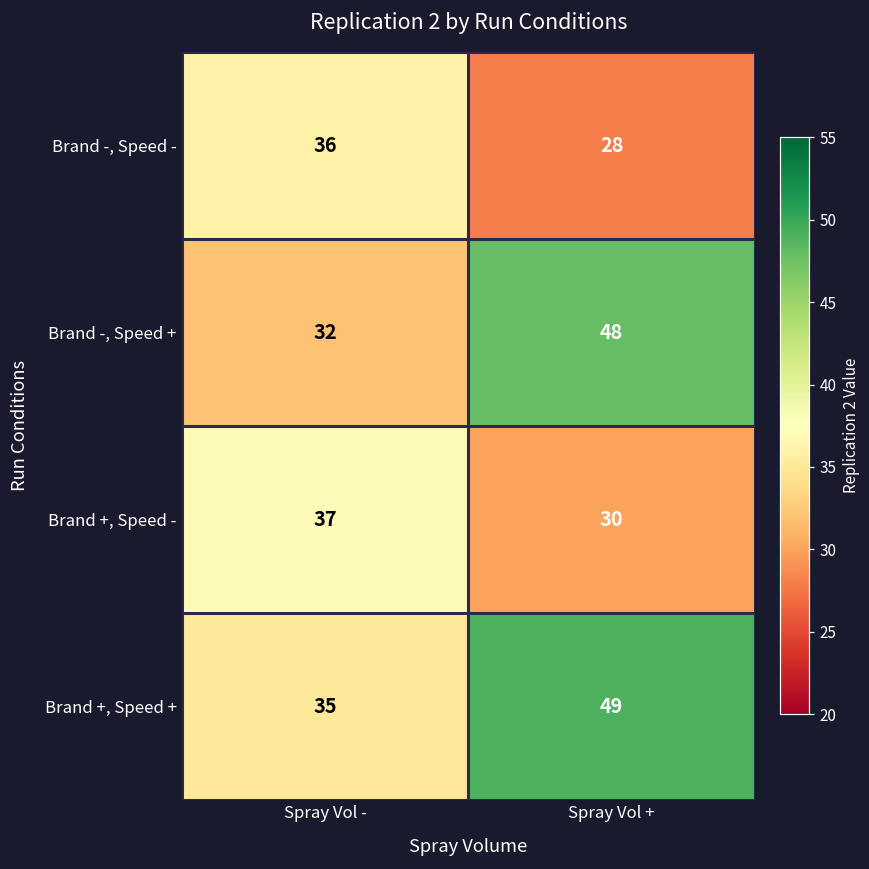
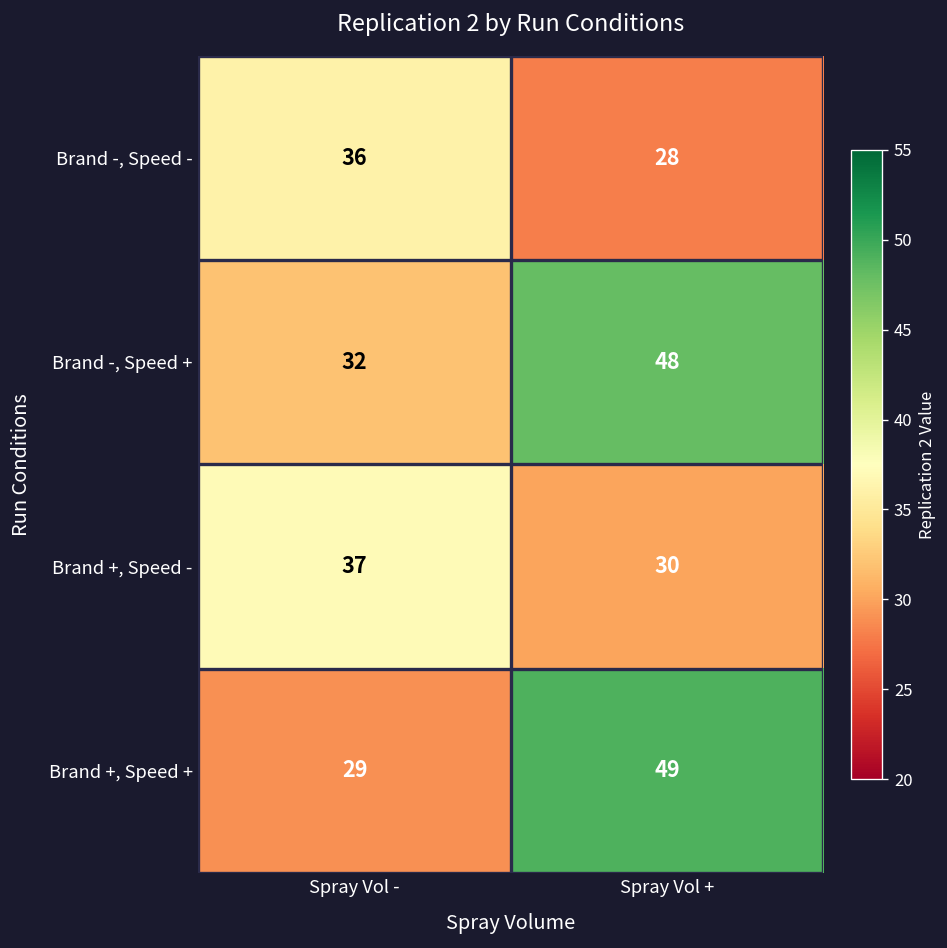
  {
    "Brand -, Speed -": {
      "Spray Vol -": 36,
      "Spray Vol +": 28
    },
    "Brand -, Speed +": {
      "Spray Vol -": 32,
      "Spray Vol +": 48
    },
    "Brand +, Speed -": {
      "Spray Vol -": 37,
      "Spray Vol +": 30
    },
    "Brand +, Speed +": {
-     "Spray Vol -": 35,
+     "Spray Vol -": 29,
      "Spray Vol +": 49
    }
  }
